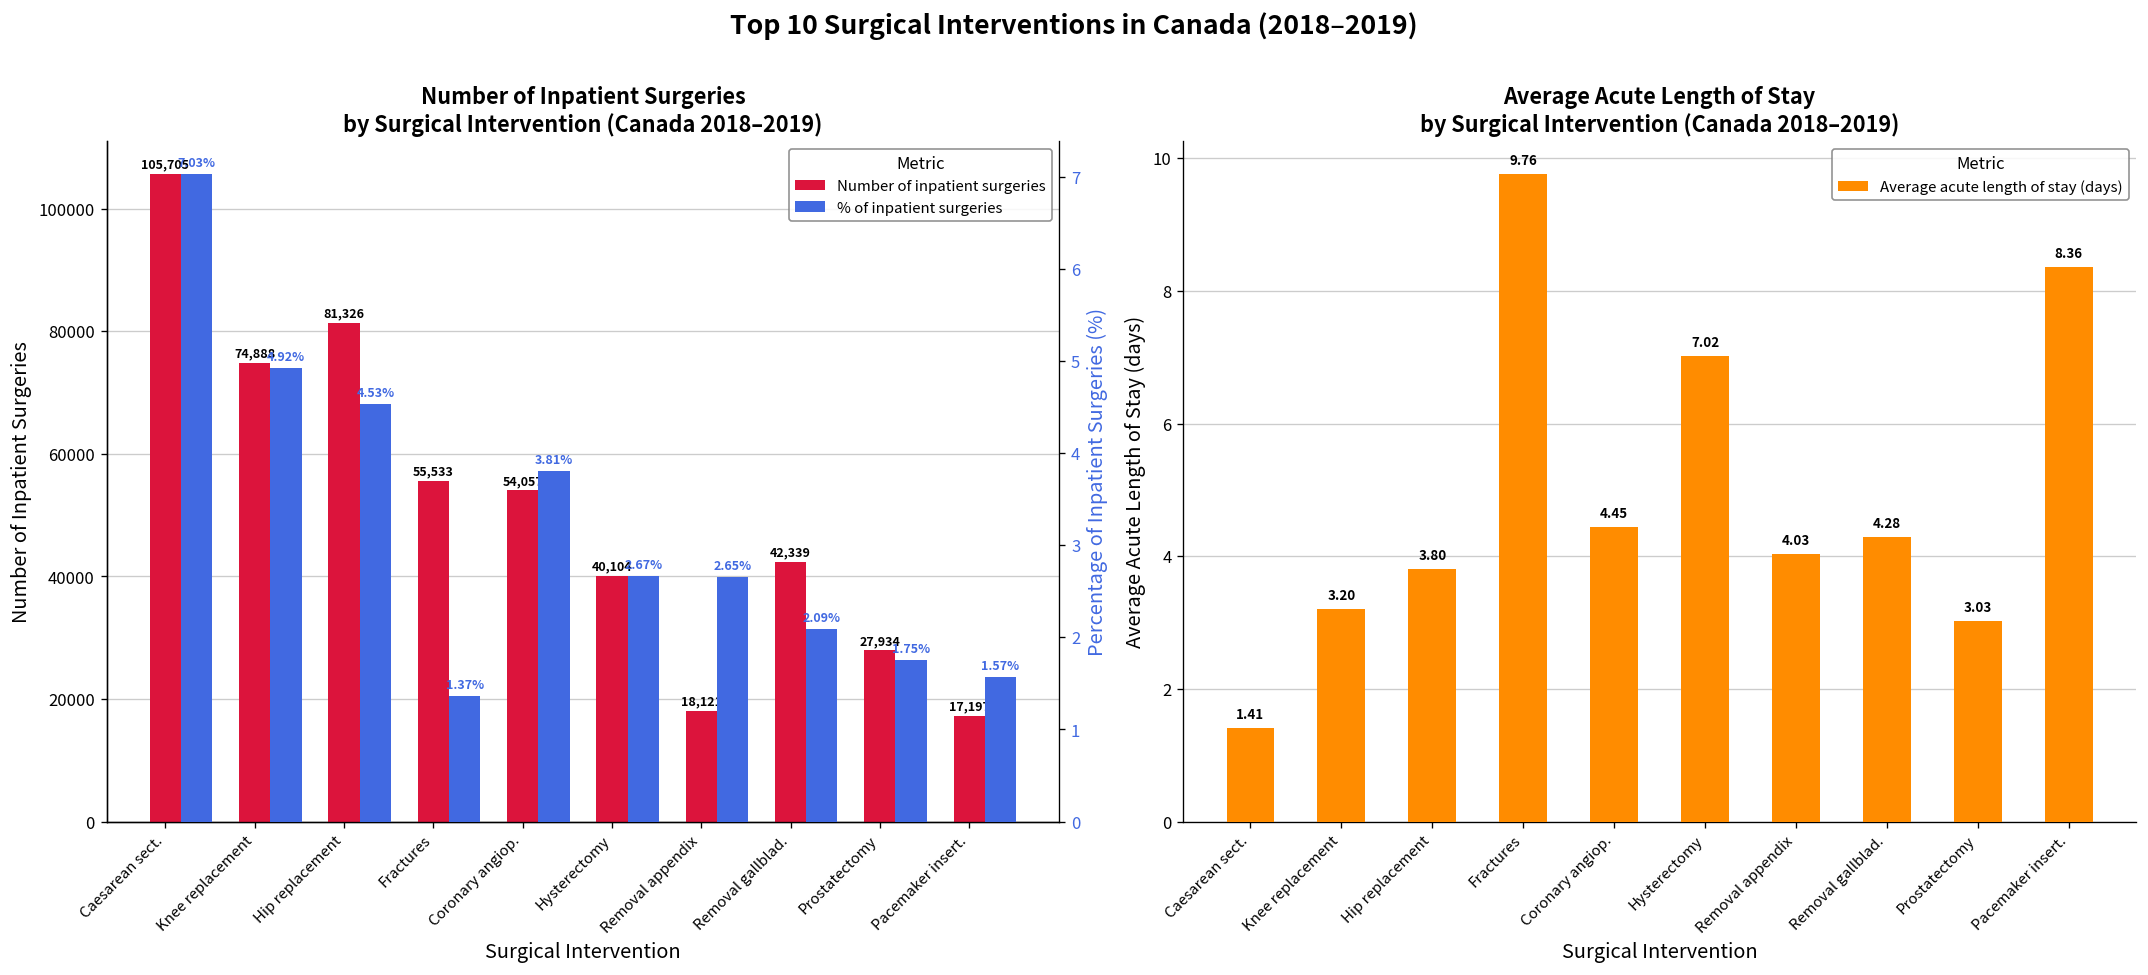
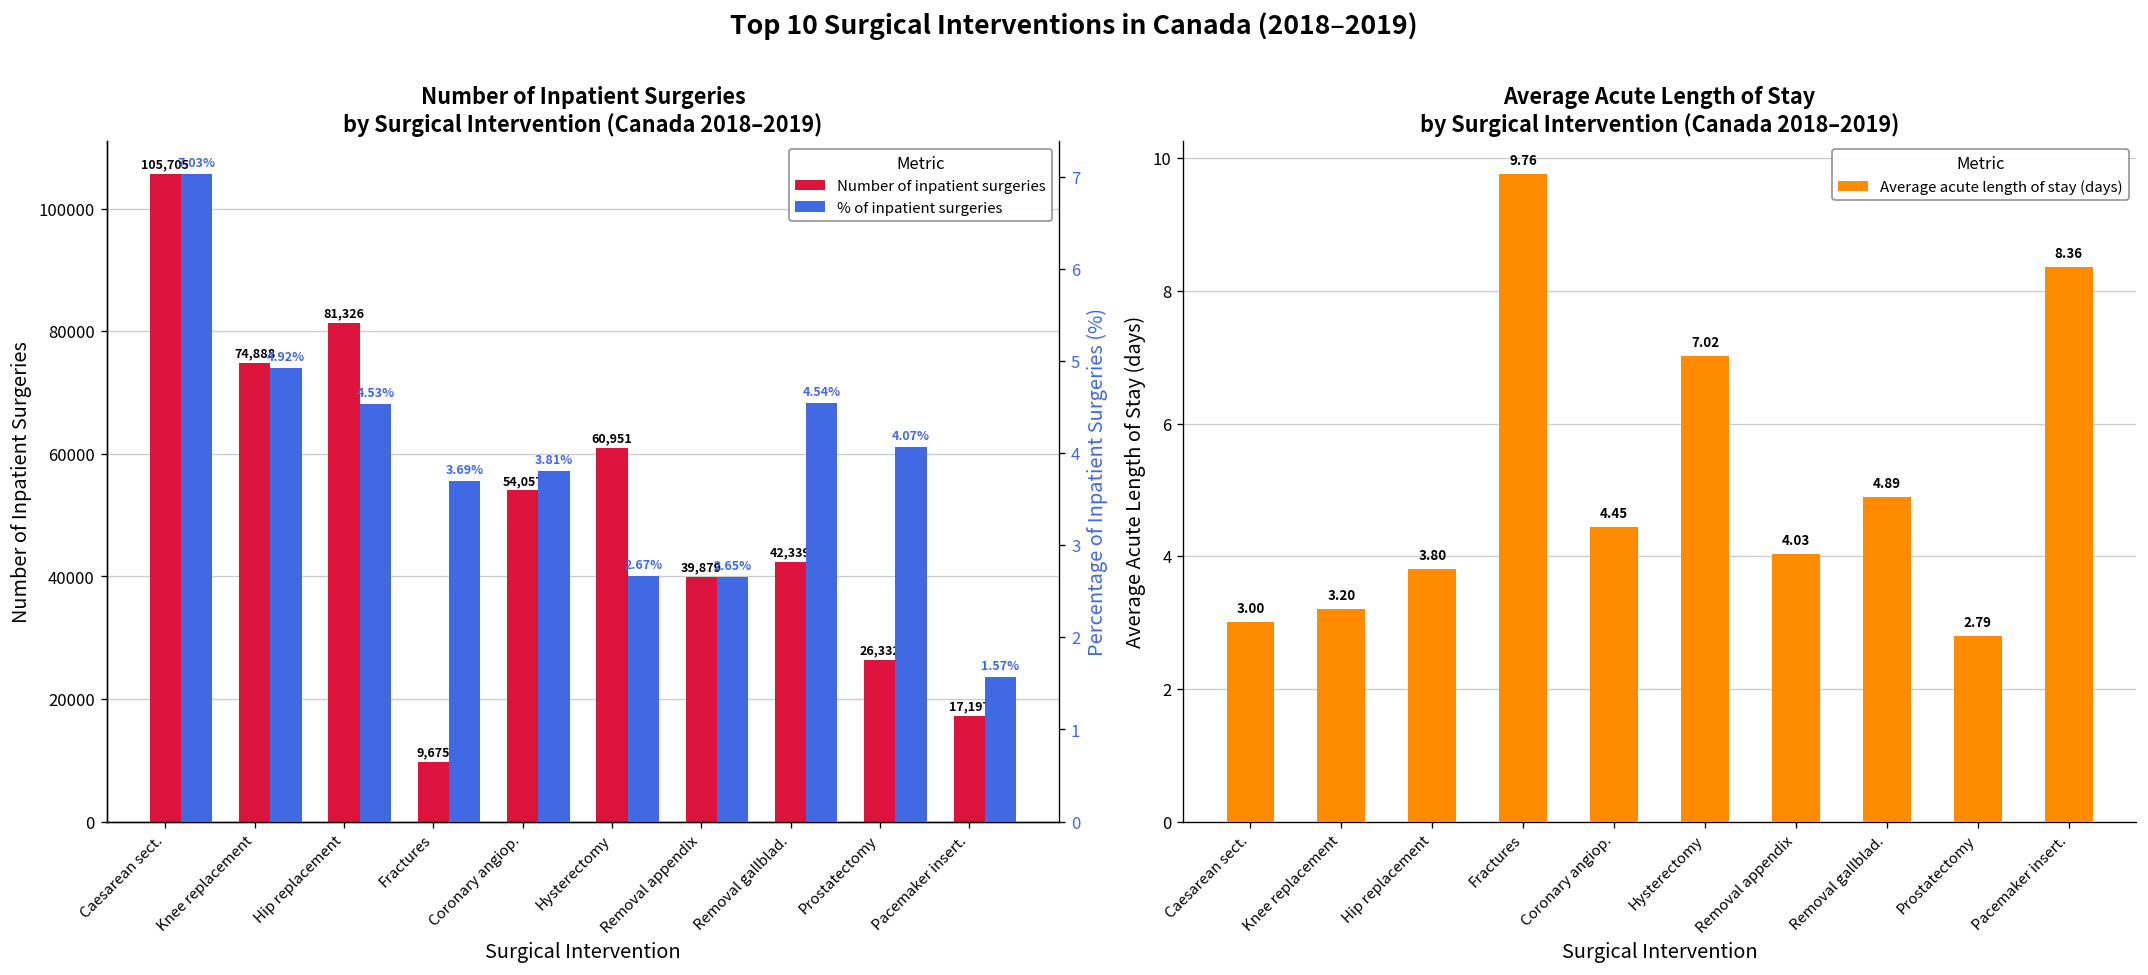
  {
    "Number of Inpatient Surgeries by Surgical Intervention (Canada 2018–2019)": {
      "Number of inpatient surgeries": {
        "Knee replacement": "74,888",
        "Hip replacement": "81,326",
-       "Fractures": "55,533",
+       "Fractures": "9,675",
        "Coronary angiop.": "54,057",
-       "Hysterectomy": "40,104",
-       "Removal appendix": "18,121",
+       "Hysterectomy": "60,951",
+       "Removal appendix": "39,879",
        "Removal gallblad.": "42,339",
-       "Prostatectomy": "27,934",
+       "Prostatectomy": "26,332",
        "Pacemaker insert.": "17,197"
      },
      "% of inpatient surgeries": {
        "Hip replacement": "4.53%",
-       "Fractures": "1.37%",
+       "Fractures": "3.69%",
        "Coronary angiop.": "3.81%",
        "Removal appendix": "2.65%",
-       "Removal gallblad.": "2.09%",
-       "Prostatectomy": "1.75%",
+       "Removal gallblad.": "4.54%",
+       "Prostatectomy": "4.07%",
        "Pacemaker insert.": "1.57%"
      }
    },
    "Average Acute Length of Stay by Surgical Intervention (Canada 2018–2019)": {
-     "Caesarean sect.": "1.41",
+     "Caesarean sect.": "3.00",
      "Knee replacement": "3.20",
      "Hip replacement": "3.80",
      "Fractures": "9.76",
      "Coronary angiop.": "4.45",
      "Hysterectomy": "7.02",
      "Removal appendix": "4.03",
-     "Removal gallblad.": "4.28",
-     "Prostatectomy": "3.03",
+     "Removal gallblad.": "4.89",
+     "Prostatectomy": "2.79",
      "Pacemaker insert.": "8.36"
    }
  }
